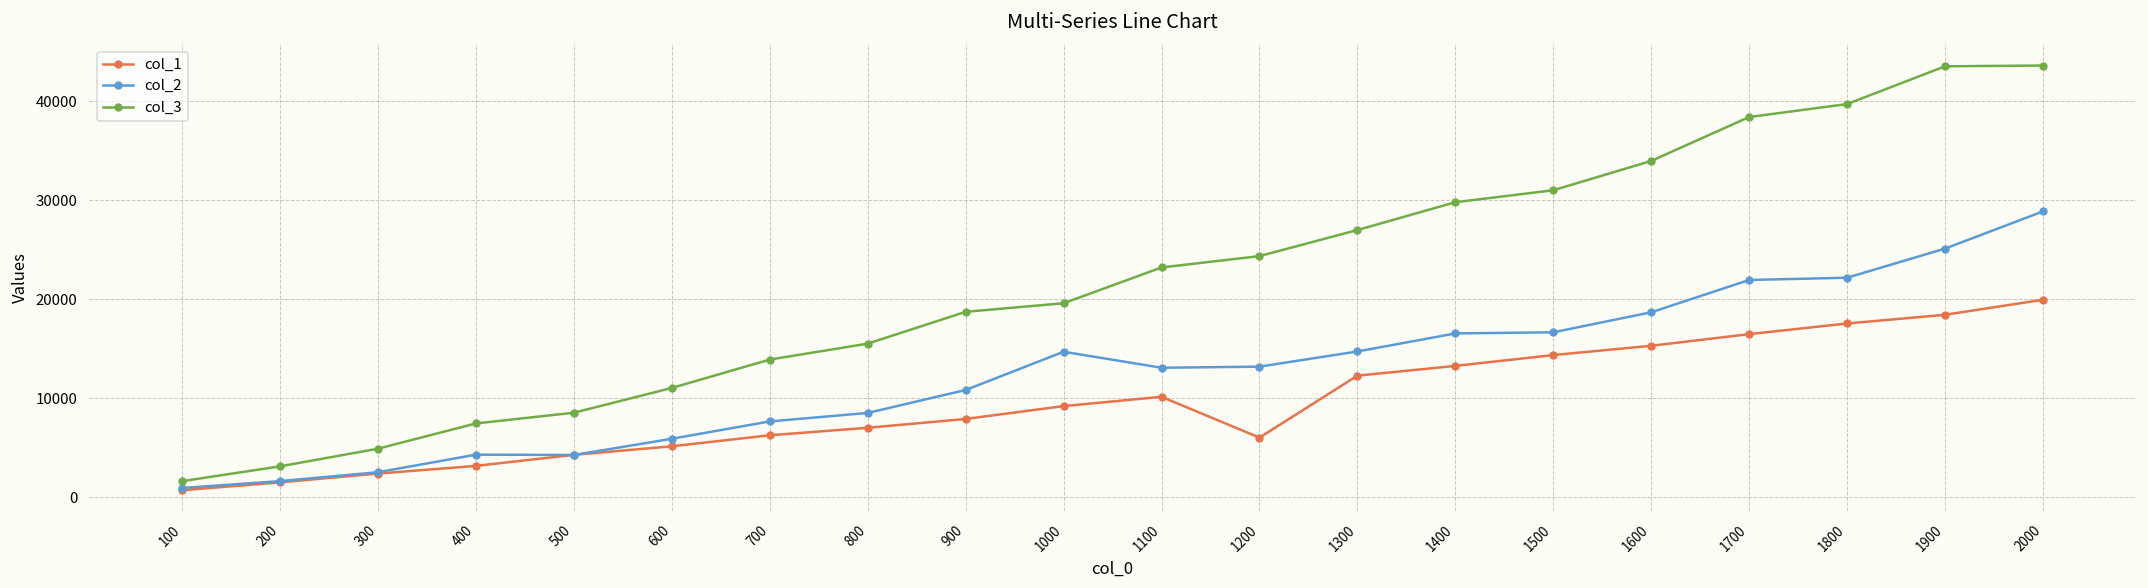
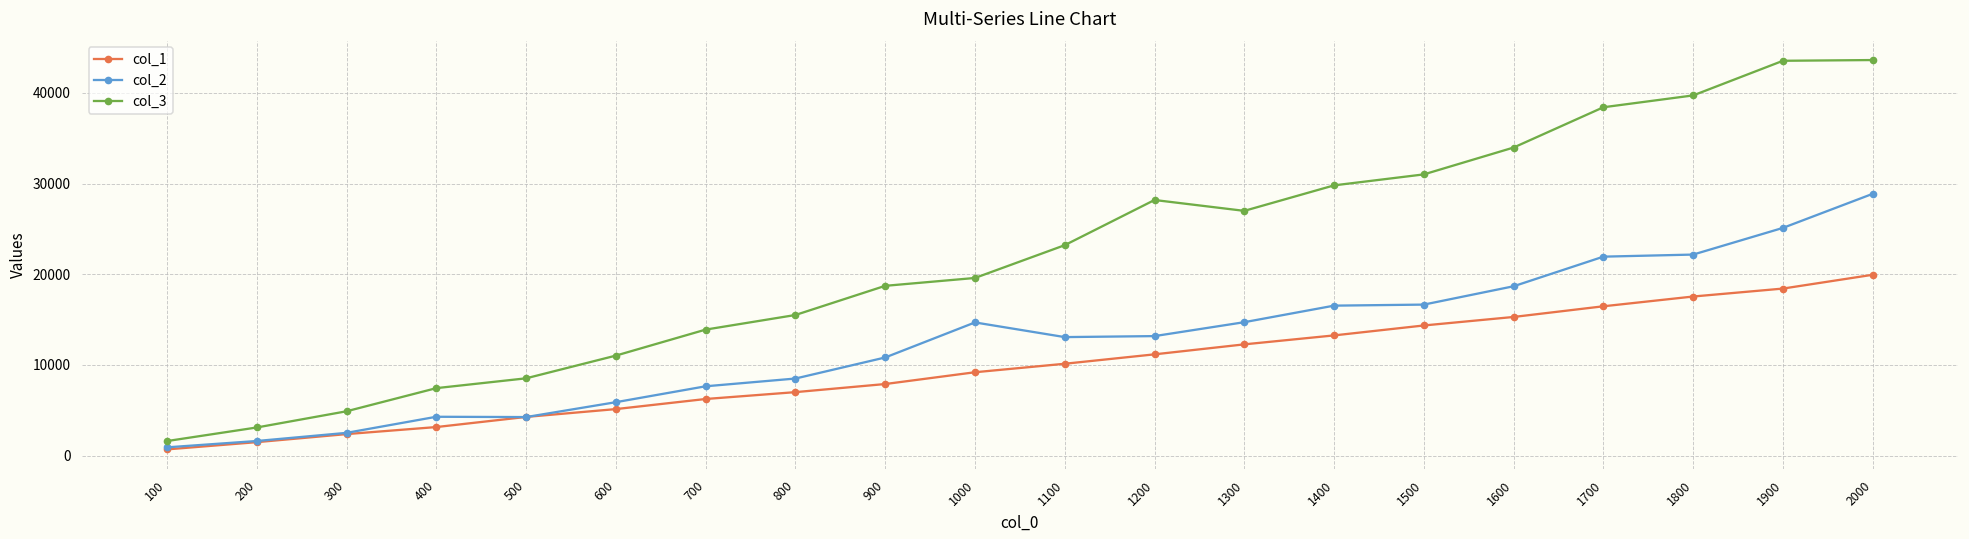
  {
    "col_1": {
      "400": 3000,
      "600": 5000,
      "700": 6000,
      "800": 7000,
      "900": 8000,
      "1000": 9000,
      "1100": 10000,
-     "1200": 6000,
+     "1200": 11000,
      "1300": 12000,
      "1400": 13000,
      "1500": 14000,
      "1600": 15000,
      "1700": 16000,
      "1800": 18000,
      "1900": 18000,
      "2000": 20000
    },
    "col_2": {
      "400": 4000,
      "600": 6000,
      "700": 8000,
      "800": 9000,
      "900": 11000,
      "1000": 15000,
      "1100": 13000,
      "1200": 13000,
      "1300": 15000,
      "1400": 17000,
      "1500": 17000,
      "1600": 19000,
      "1700": 22000,
      "1800": 22000,
      "1900": 25000,
      "2000": 29000
    },
    "col_3": {
      "100": 2000,
      "200": 3000,
      "300": 5000,
      "400": 7000,
      "500": 9000,
      "600": 11000,
      "700": 14000,
      "800": 16000,
      "900": 19000,
      "1000": 20000,
      "1100": 23000,
-     "1200": 24000,
+     "1200": 28000,
      "1300": 27000,
      "1400": 30000,
      "1500": 31000,
      "1600": 34000,
      "1700": 38000,
      "1800": 40000,
      "1900": 44000,
      "2000": 44000
    }
  }
